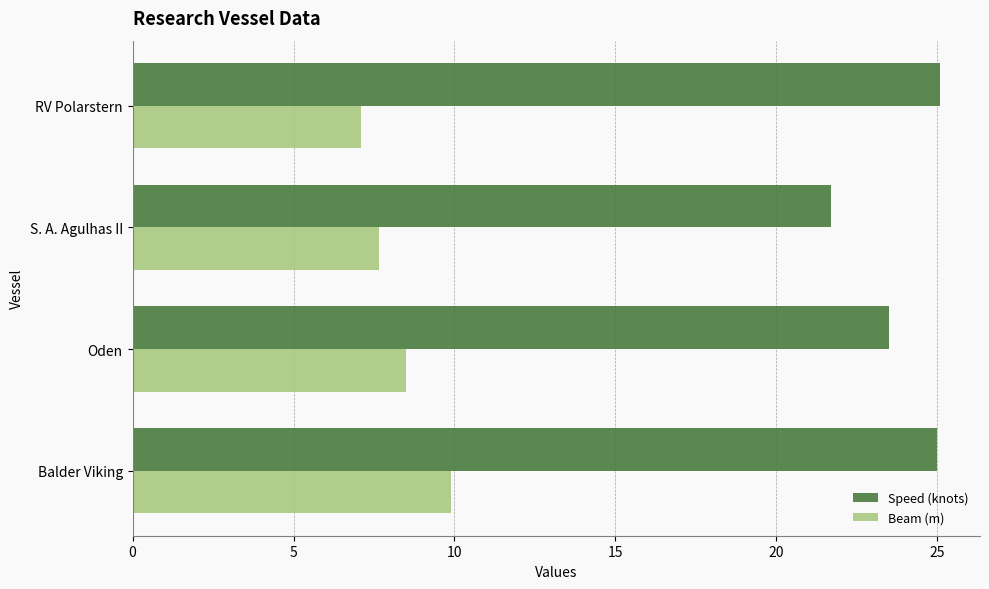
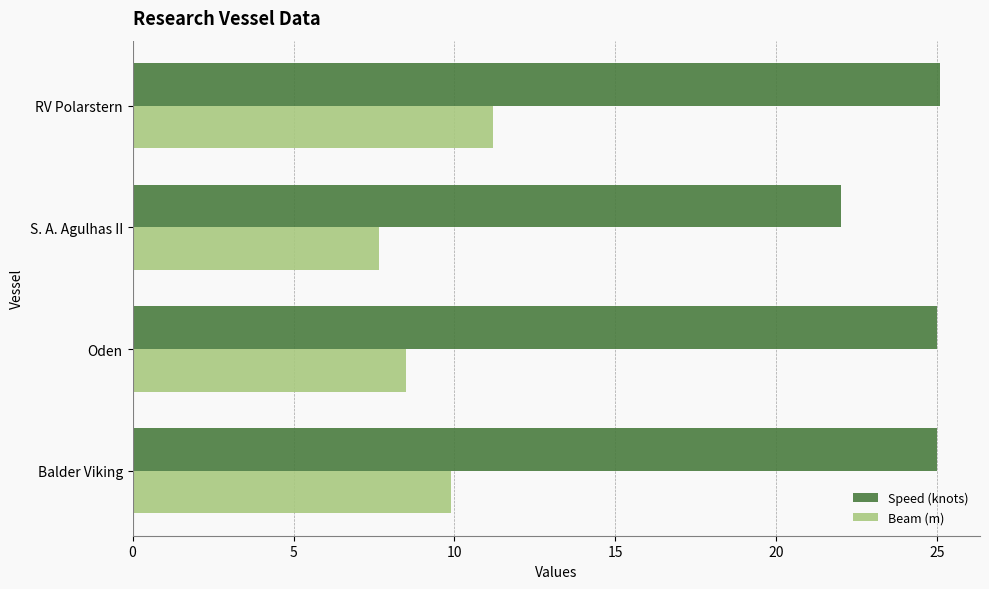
  {
    "Speed (knots)": {
      "RV Polarstern": 25.1,
-     "S. A. Agulhas II": 21.7,
-     "Oden": 23.5,
+     "S. A. Agulhas II": 22.0,
+     "Oden": 25.0,
      "Balder Viking": 25.0
    },
    "Beam (m)": {
-     "RV Polarstern": 7.1,
+     "RV Polarstern": 11.2,
      "S. A. Agulhas II": 7.7,
      "Oden": 8.5,
      "Balder Viking": 9.9
    }
  }
